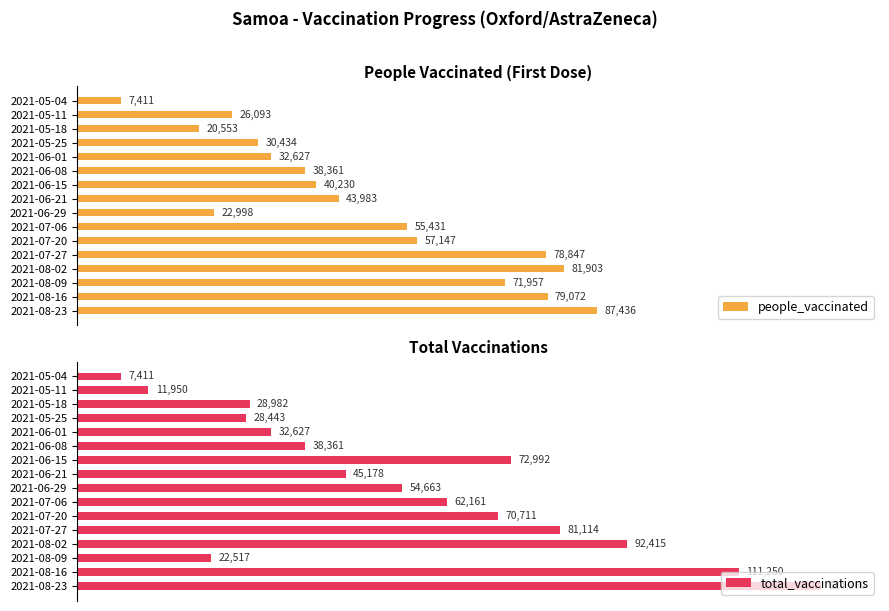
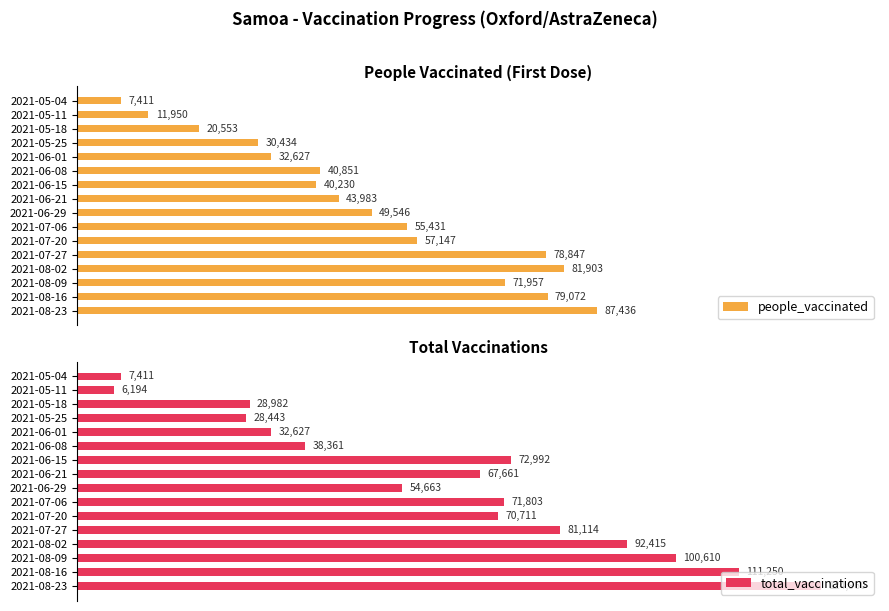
  {
    "People Vaccinated (First Dose)": {
      "2021-05-04": "7,411",
-     "2021-05-11": "26,093",
+     "2021-05-11": "11,950",
      "2021-05-18": "20,553",
      "2021-05-25": "30,434",
      "2021-06-01": "32,627",
-     "2021-06-08": "38,361",
+     "2021-06-08": "40,851",
      "2021-06-15": "40,230",
      "2021-06-21": "43,983",
-     "2021-06-29": "22,998",
+     "2021-06-29": "49,546",
      "2021-07-06": "55,431",
      "2021-07-20": "57,147",
      "2021-07-27": "78,847",
      "2021-08-02": "81,903",
      "2021-08-09": "71,957",
      "2021-08-16": "79,072",
      "2021-08-23": "87,436"
    },
    "Total Vaccinations": {
      "2021-05-04": "7,411",
-     "2021-05-11": "11,950",
+     "2021-05-11": "6,194",
      "2021-05-18": "28,982",
      "2021-05-25": "28,443",
      "2021-06-01": "32,627",
      "2021-06-08": "38,361",
      "2021-06-15": "72,992",
-     "2021-06-21": "45,178",
+     "2021-06-21": "67,661",
      "2021-06-29": "54,663",
-     "2021-07-06": "62,161",
+     "2021-07-06": "71,803",
      "2021-07-20": "70,711",
      "2021-07-27": "81,114",
      "2021-08-02": "92,415",
-     "2021-08-09": "22,517"
+     "2021-08-09": "100,610"
    }
  }
